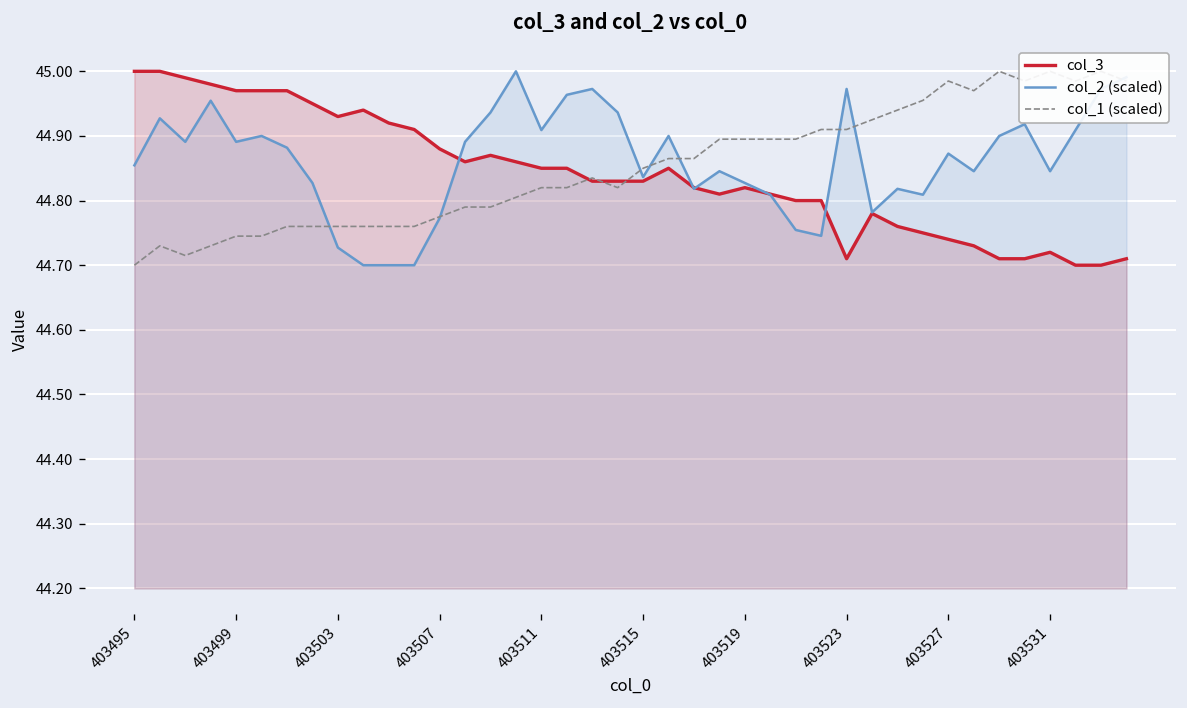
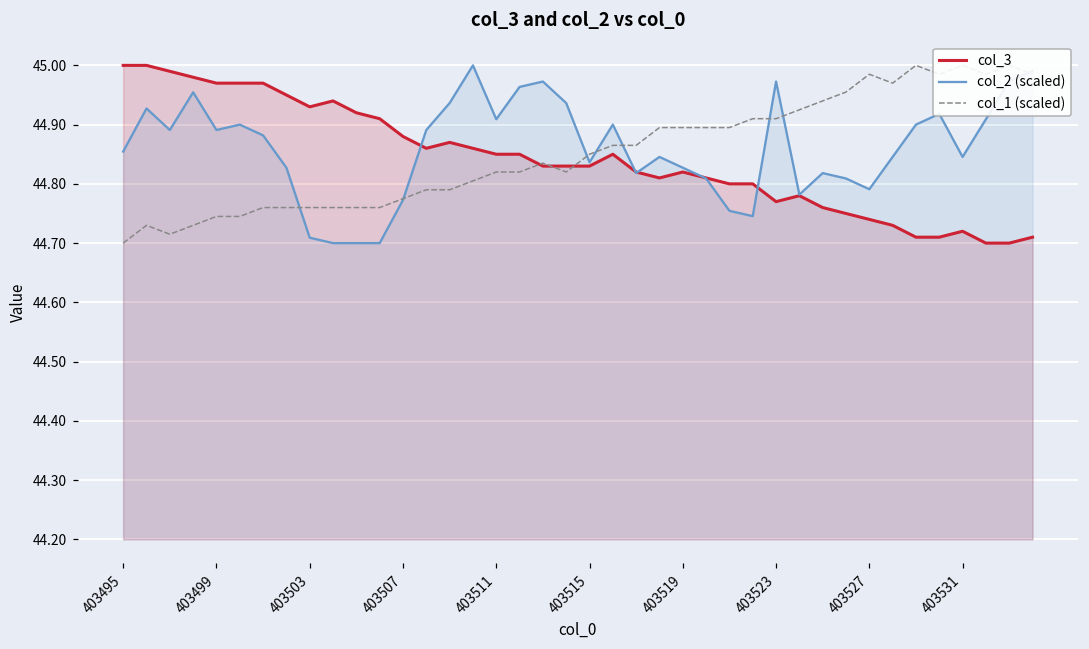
  {
    "col_3": {
      "403495": 45.00,
      "403499": 44.97,
      "403503": 44.93,
      "403507": 44.88,
      "403511": 44.85,
      "403515": 44.83,
      "403519": 44.82,
-     "403523": 44.71,
+     "403523": 44.77,
      "403527": 44.74,
      "403531": 44.72
    },
    "col_2 (scaled)": {
      "403495": 44.85,
      "403499": 44.89,
-     "403503": 44.73,
+     "403503": 44.71,
      "403511": 44.91,
      "403515": 44.84,
      "403519": 44.83,
      "403523": 44.97,
-     "403527": 44.87,
+     "403527": 44.79,
      "403531": 44.85
    },
    "col_1 (scaled)": {
      "403495": 44.70,
      "403499": 44.75,
      "403503": 44.76,
      "403511": 44.82,
      "403515": 44.85,
      "403519": 44.90,
      "403523": 44.91,
      "403527": 44.99
    }
  }
